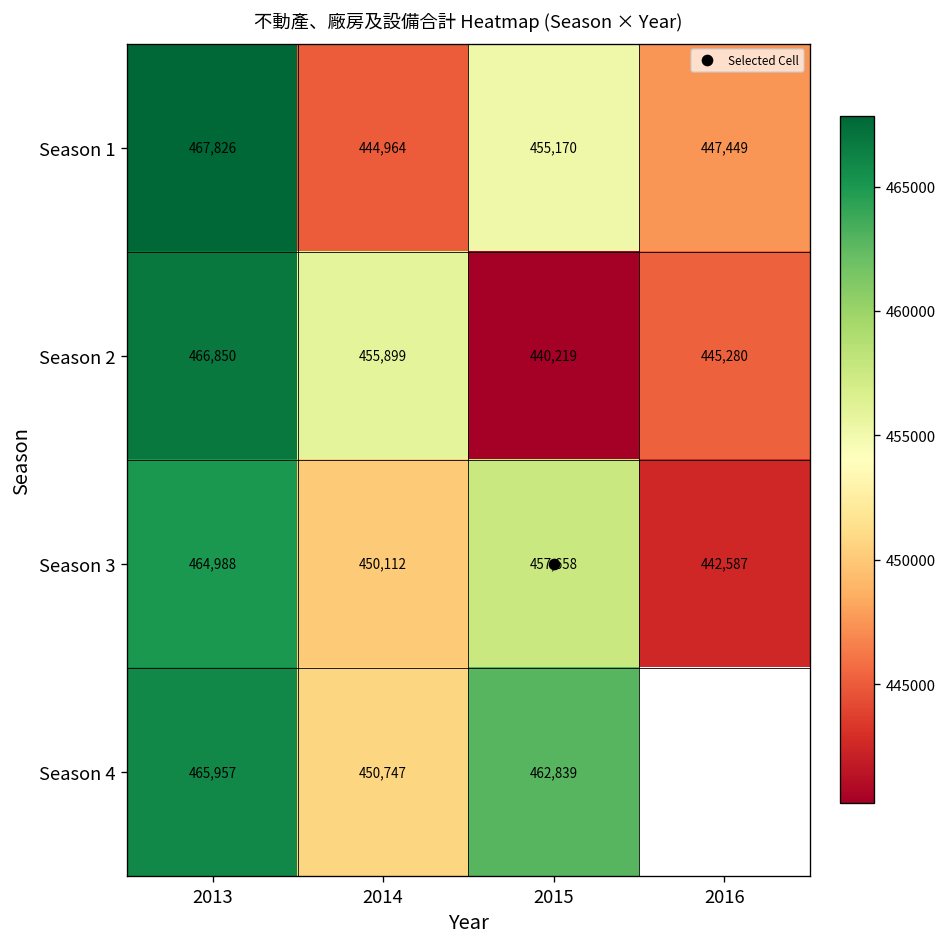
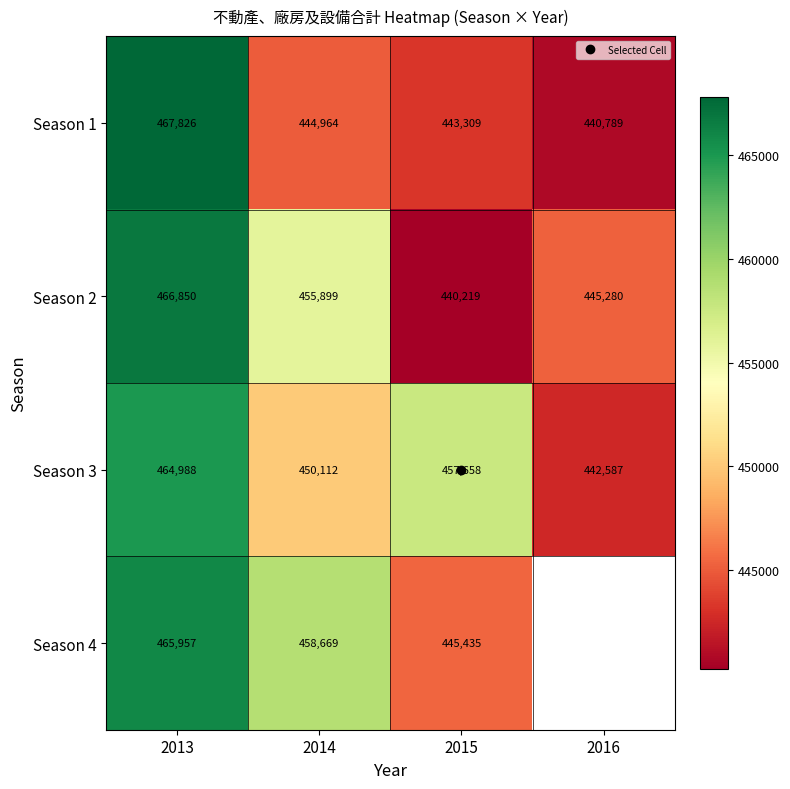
  {
    "Season 1": {
      "2013": "467,826",
      "2014": "444,964",
-     "2015": "455,170",
-     "2016": "447,449"
+     "2015": "443,309",
+     "2016": "440,789"
    },
    "Season 2": {
      "2013": "466,850",
      "2014": "455,899",
      "2015": "440,219",
      "2016": "445,280"
    },
    "Season 3": {
      "2013": "464,988",
      "2014": "450,112",
      "2016": "442,587"
    },
    "Season 4": {
      "2013": "465,957",
-     "2014": "450,747",
-     "2015": "462,839"
+     "2014": "458,669",
+     "2015": "445,435"
    }
  }
